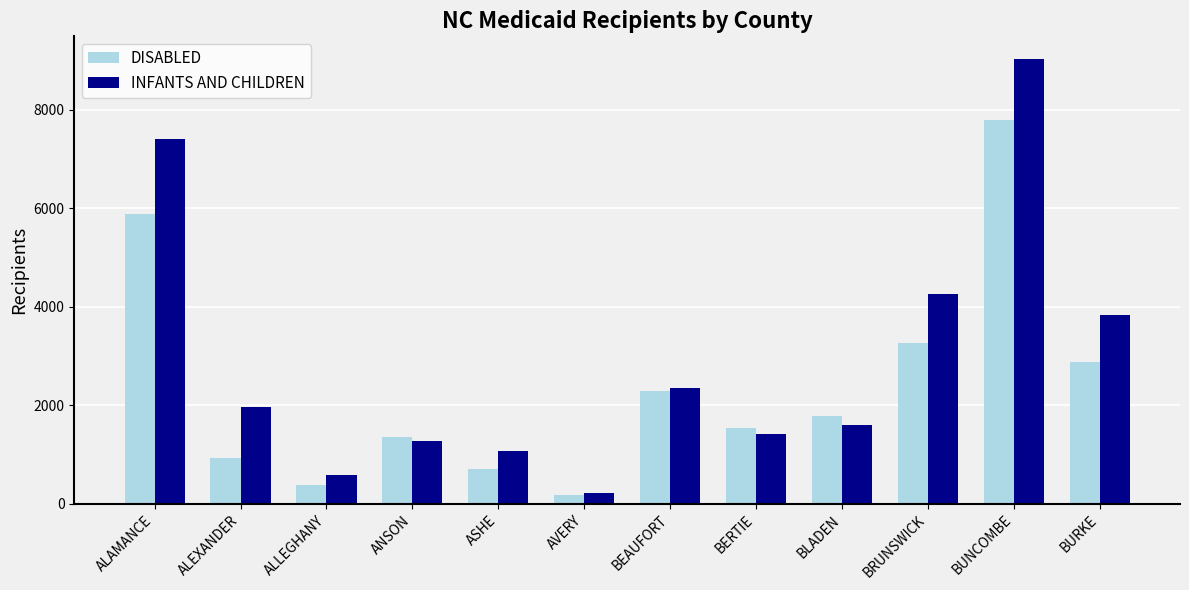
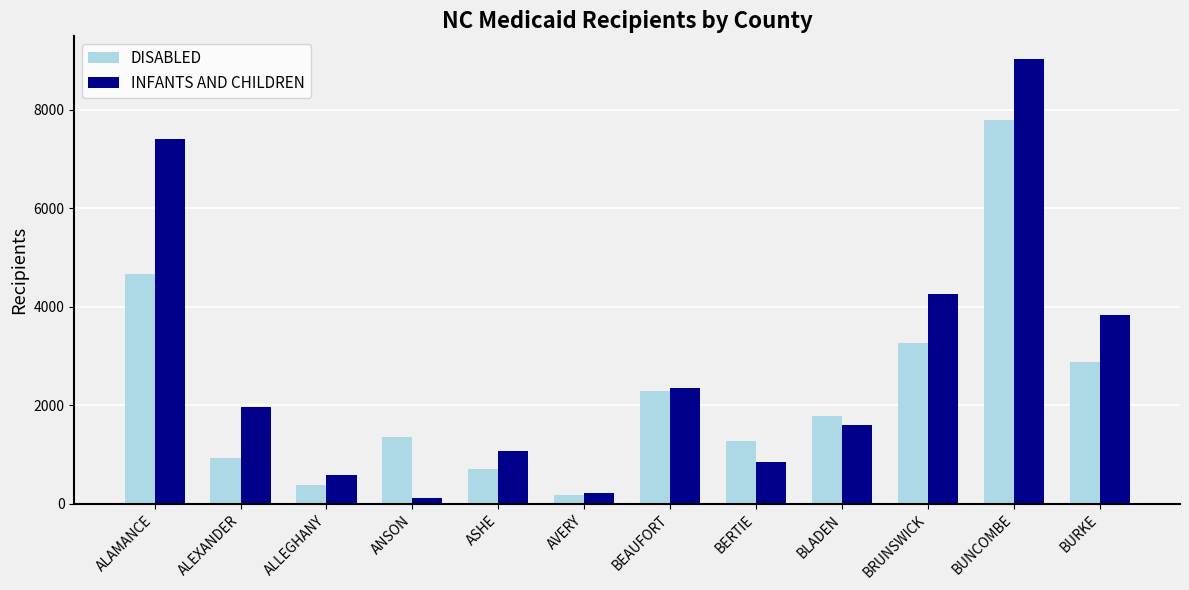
  {
    "DISABLED": {
-     "ALAMANCE": 5900,
+     "ALAMANCE": 4700,
      "ALEXANDER": 900,
      "ALLEGHANY": 400,
      "ANSON": 1300,
      "ASHE": 700,
      "AVERY": 200,
      "BEAUFORT": 2300,
-     "BERTIE": 1500,
+     "BERTIE": 1300,
      "BLADEN": 1800,
      "BRUNSWICK": 3300,
      "BUNCOMBE": 7800,
      "BURKE": 2900
    },
    "INFANTS AND CHILDREN": {
      "ALAMANCE": 7400,
      "ALEXANDER": 2000,
      "ALLEGHANY": 600,
-     "ANSON": 1300,
+     "ANSON": 100,
      "ASHE": 1100,
      "AVERY": 200,
      "BEAUFORT": 2300,
-     "BERTIE": 1400,
+     "BERTIE": 800,
      "BLADEN": 1600,
      "BRUNSWICK": 4200,
      "BUNCOMBE": 9000,
      "BURKE": 3800
    }
  }
